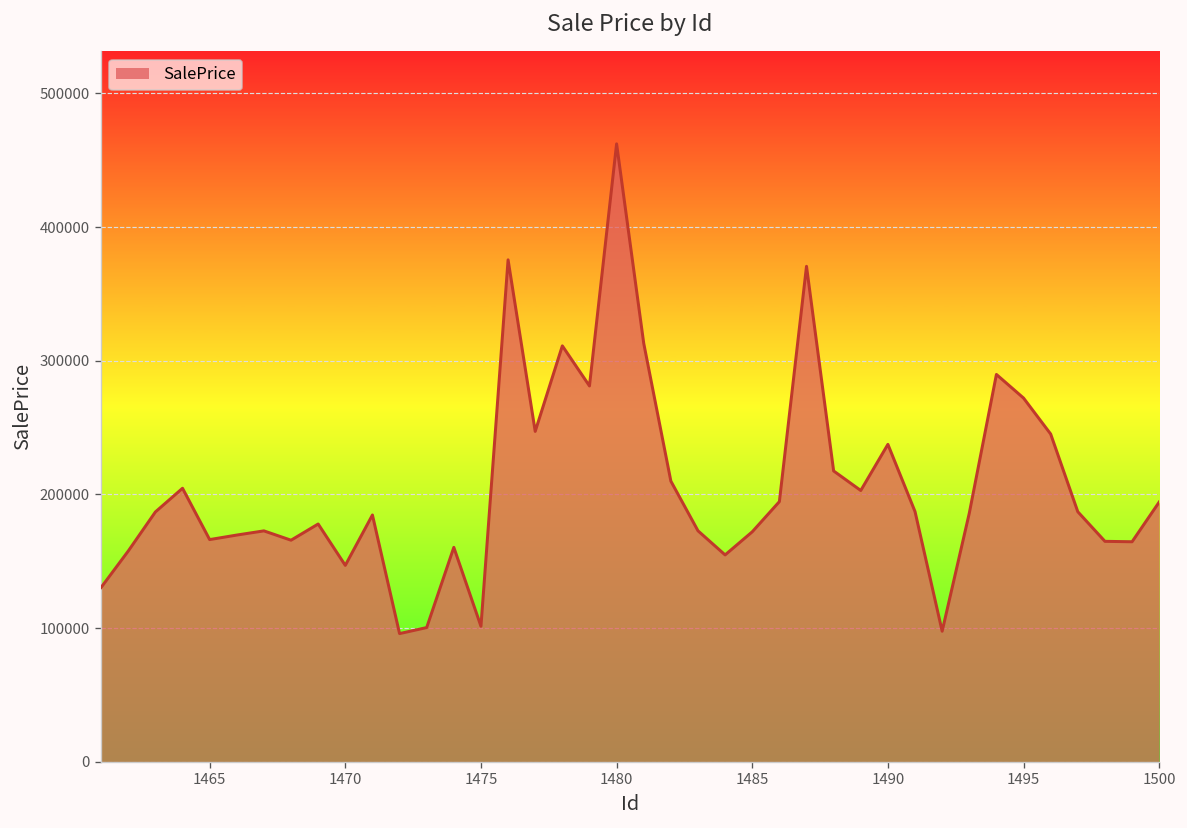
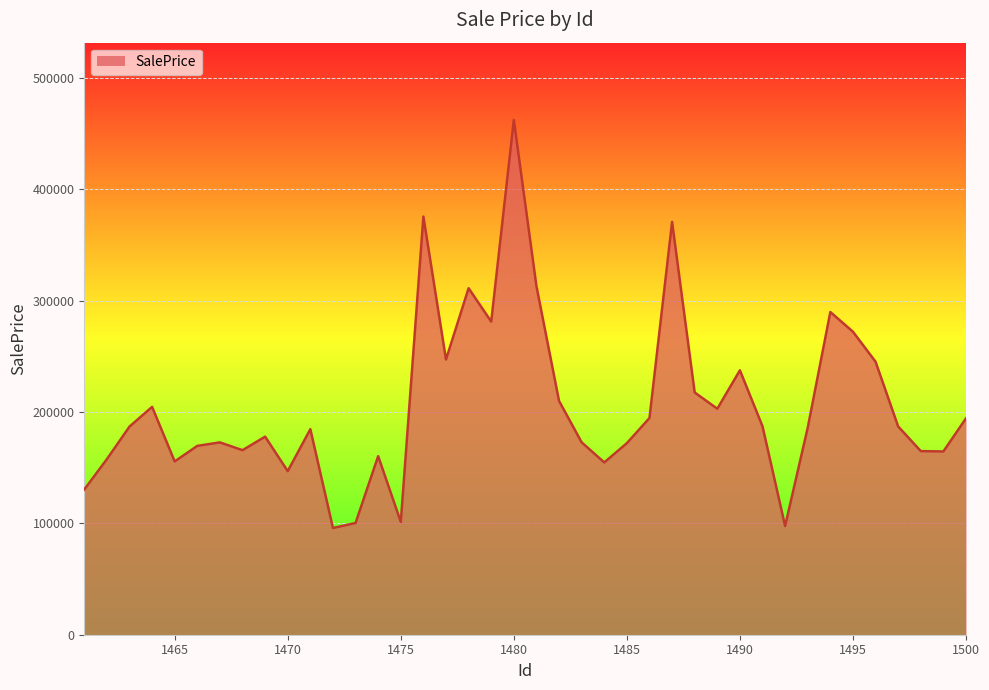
  {
-   "1465": 166000,
+   "1465": 156000,
    "1470": 147000,
    "1475": 101000,
    "1480": 462000,
    "1485": 172000,
    "1490": 237000,
    "1495": 272000,
    "1500": 194000
  }
